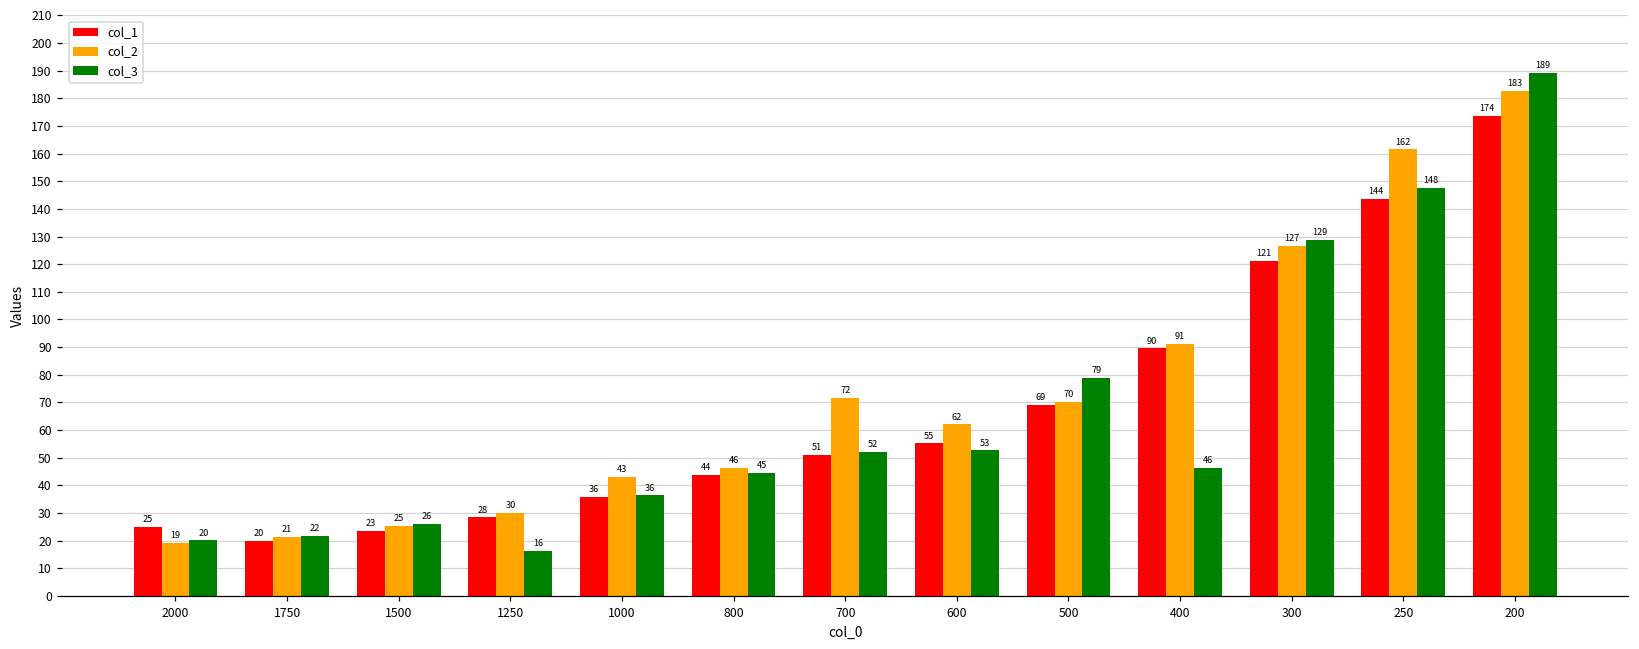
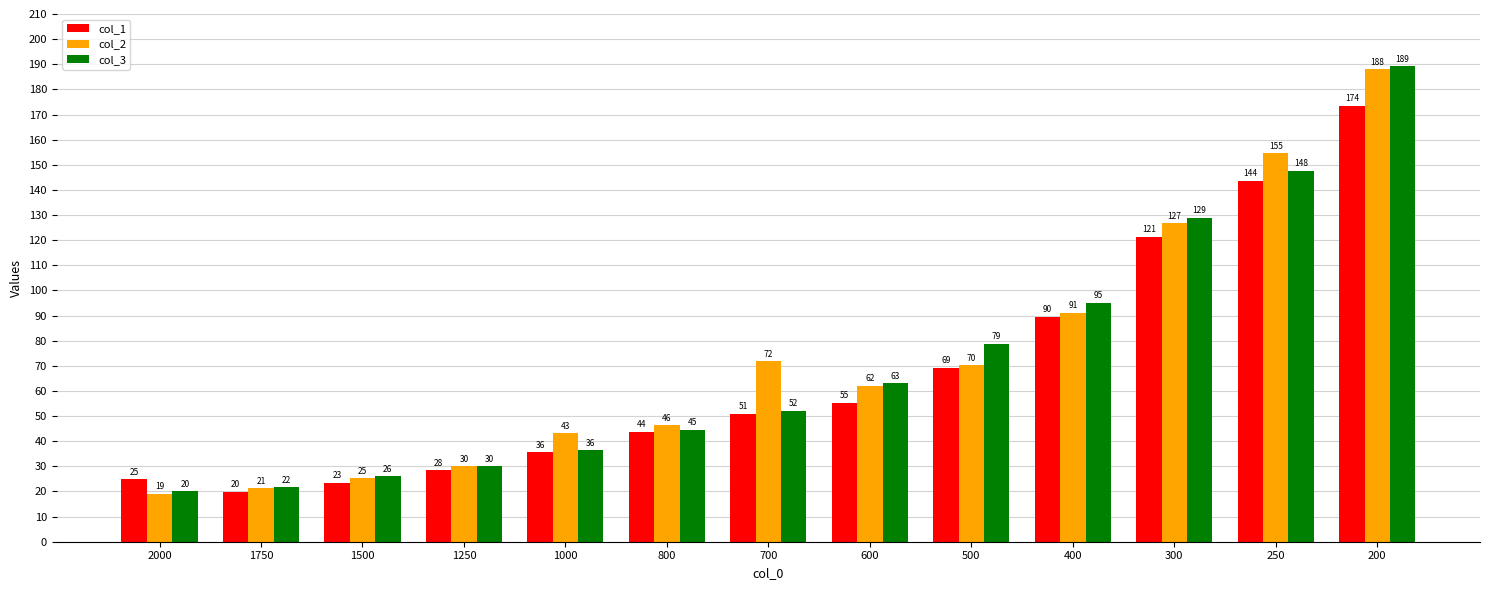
  {
    "col_1": {
      "2000": 25,
      "1750": 20,
      "1500": 23,
      "1250": 28,
      "1000": 36,
      "800": 44,
      "700": 51,
      "600": 55,
      "500": 69,
      "400": 90,
      "300": 121,
      "250": 144,
      "200": 174
    },
    "col_2": {
      "2000": 19,
      "1750": 21,
      "1500": 25,
      "1250": 30,
      "1000": 43,
      "800": 46,
      "700": 72,
      "600": 62,
      "500": 70,
      "400": 91,
      "300": 127,
-     "250": 162,
-     "200": 183
+     "250": 155,
+     "200": 188
    },
    "col_3": {
      "2000": 20,
      "1750": 22,
      "1500": 26,
-     "1250": 16,
+     "1250": 30,
      "1000": 36,
      "800": 45,
      "700": 52,
-     "600": 53,
+     "600": 63,
      "500": 79,
-     "400": 46,
+     "400": 95,
      "300": 129,
      "250": 148,
      "200": 189
    }
  }
